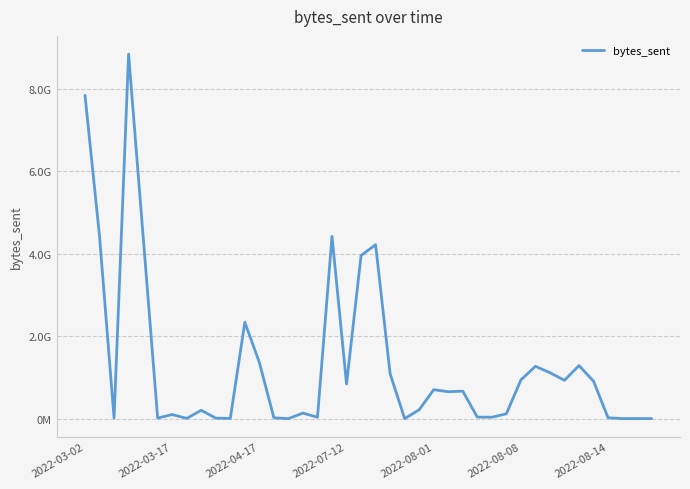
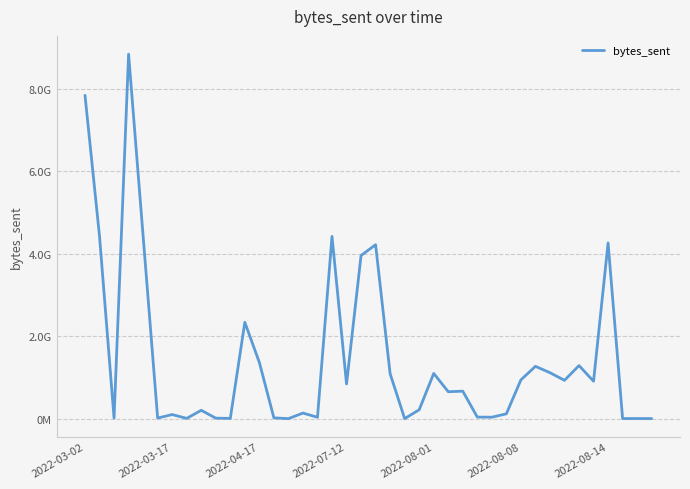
  {
    "2022-03-02": 7800000000,
    "2022-03-17": 100000000,
    "2022-04-17": 1400000000,
    "2022-07-12": 800000000,
-   "2022-08-01": 700000000,
+   "2022-08-01": 1100000000,
    "2022-08-08": 900000000,
-   "2022-08-14": 0
+   "2022-08-14": 4300000000
  }
